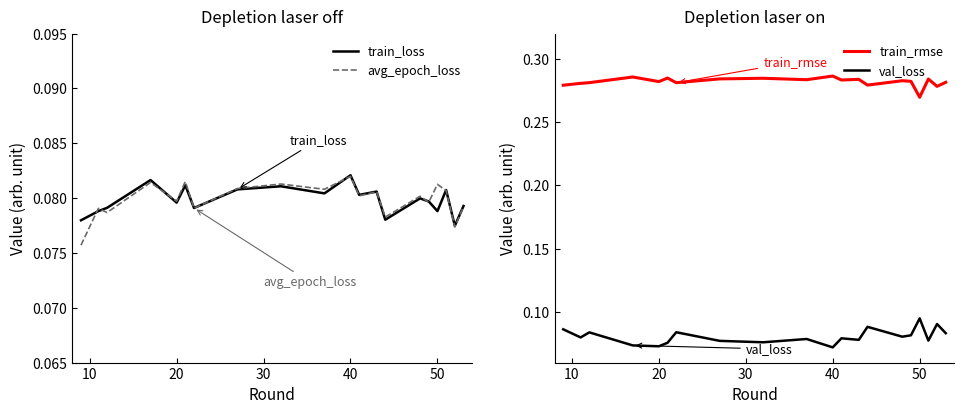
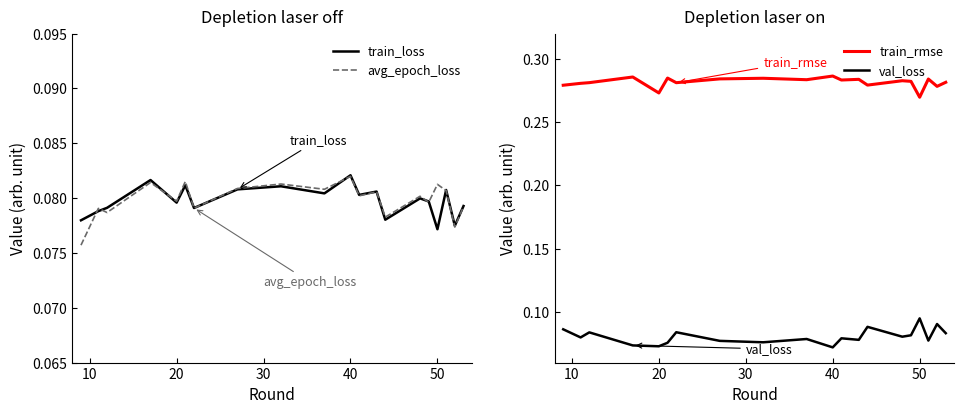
  {
    "Depletion laser off": {
      "train_loss": {
-       "50": 0.0788
+       "50": 0.0772
      },
      "avg_epoch_loss": {
        "50": 0.0813
      }
    },
    "Depletion laser on": {
      "train_rmse": {
-       "20": 0.282,
+       "20": 0.273,
        "40": 0.287,
        "50": 0.270
      },
      "val_loss": {
        "20": 0.073,
        "40": 0.072,
        "50": 0.095
      }
    }
  }
